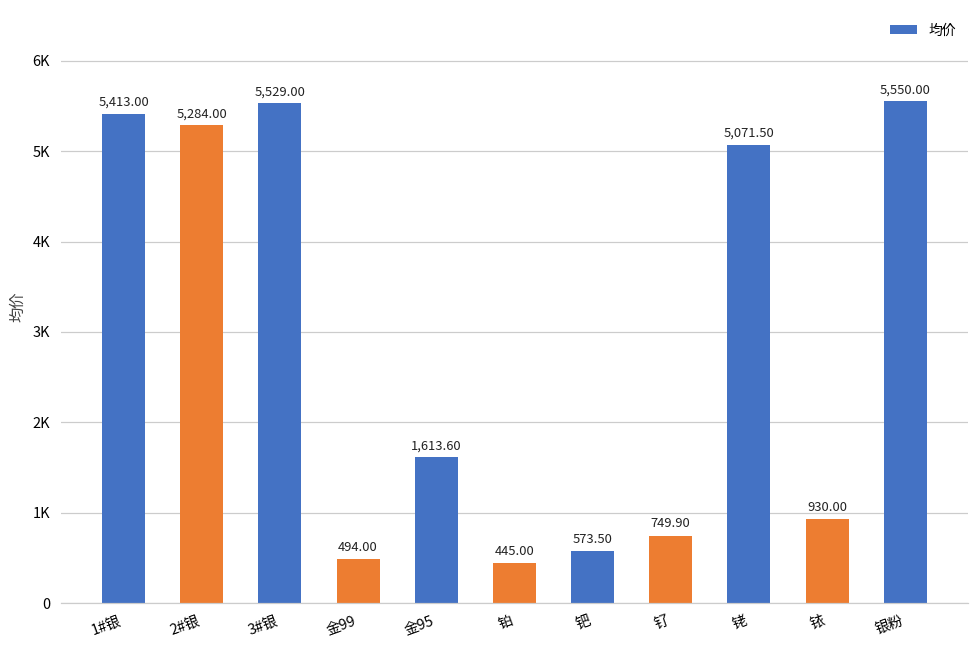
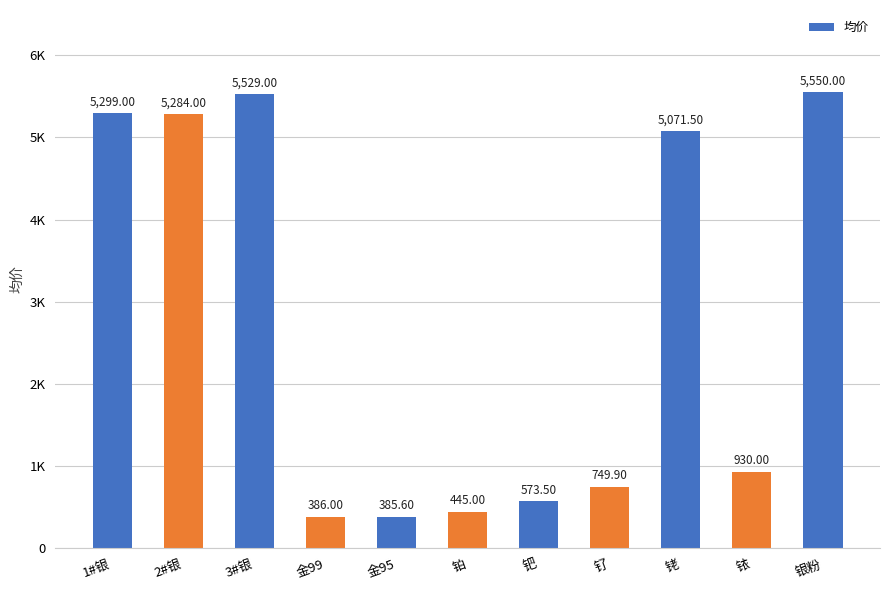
  {
-   "1#银": "5,413.00",
+   "1#银": "5,299.00",
    "2#银": "5,284.00",
    "3#银": "5,529.00",
-   "金99": "494.00",
-   "金95": "1,613.60",
+   "金99": "386.00",
+   "金95": "385.60",
    "铂": "445.00",
    "钯": "573.50",
    "钌": "749.90",
    "铑": "5,071.50",
    "铱": "930.00",
    "银粉": "5,550.00"
  }
